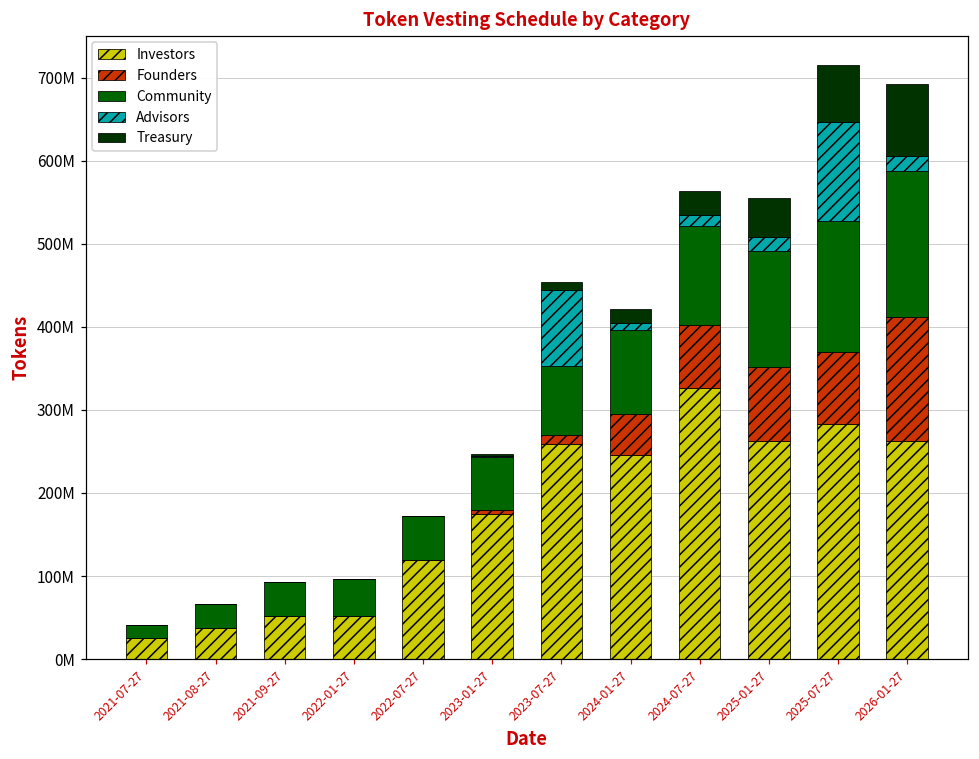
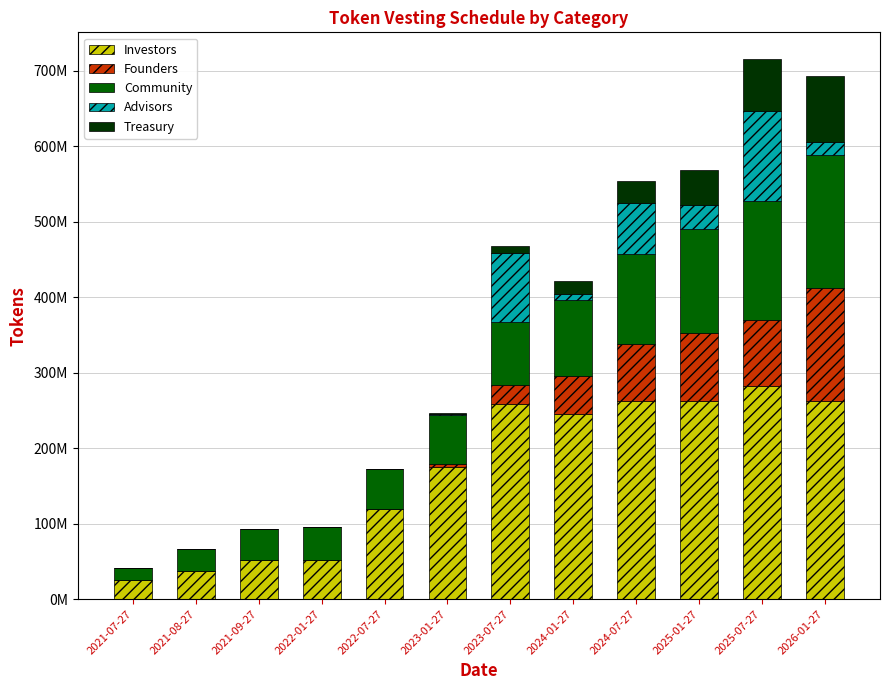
  {
    "Investors": {
      "2021-07-27": 30000000,
      "2021-08-27": 40000000,
      "2021-09-27": 50000000,
      "2022-01-27": 50000000,
      "2022-07-27": 120000000,
      "2023-01-27": 180000000,
      "2023-07-27": 260000000,
      "2024-01-27": 250000000,
-     "2024-07-27": 330000000,
+     "2024-07-27": 260000000,
      "2025-01-27": 260000000,
      "2025-07-27": 280000000,
      "2026-01-27": 260000000
    },
    "Founders": {
      "2021-07-27": 0,
      "2021-08-27": 0,
      "2021-09-27": 0,
      "2022-01-27": 0,
      "2022-07-27": 0,
      "2023-01-27": 0,
-     "2023-07-27": 10000000,
+     "2023-07-27": 30000000,
      "2024-01-27": 50000000,
      "2024-07-27": 80000000,
      "2025-01-27": 90000000,
      "2025-07-27": 90000000,
      "2026-01-27": 150000000
    },
    "Advisors": {
      "2021-07-27": 0,
      "2021-08-27": 0,
      "2021-09-27": 0,
      "2022-01-27": 0,
      "2022-07-27": 0,
      "2023-07-27": 90000000,
      "2024-01-27": 10000000,
-     "2024-07-27": 10000000,
-     "2025-01-27": 20000000,
+     "2024-07-27": 70000000,
+     "2025-01-27": 30000000,
      "2025-07-27": 120000000,
      "2026-01-27": 20000000
    }
  }
